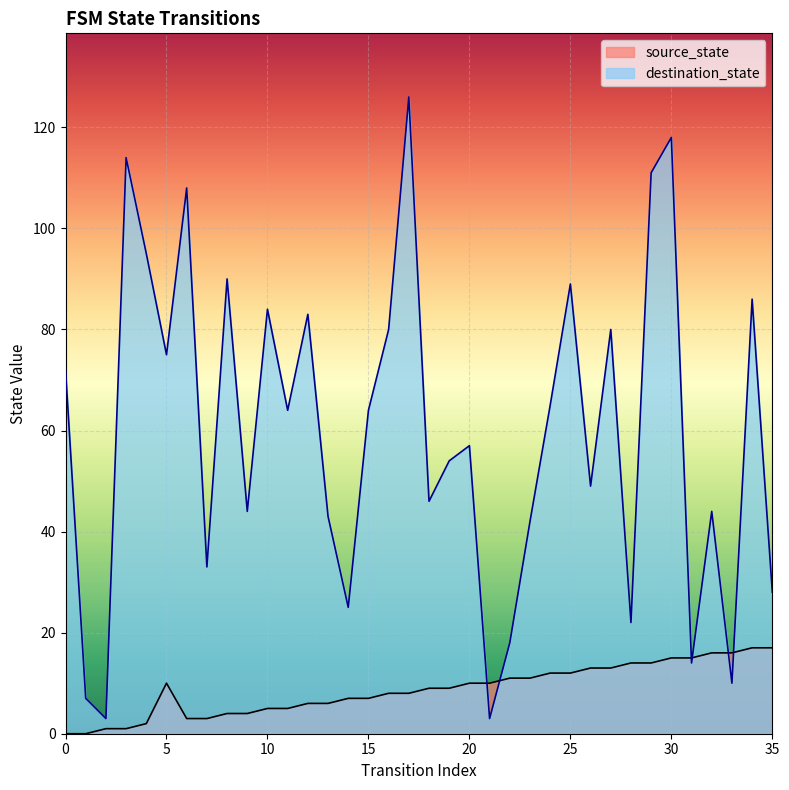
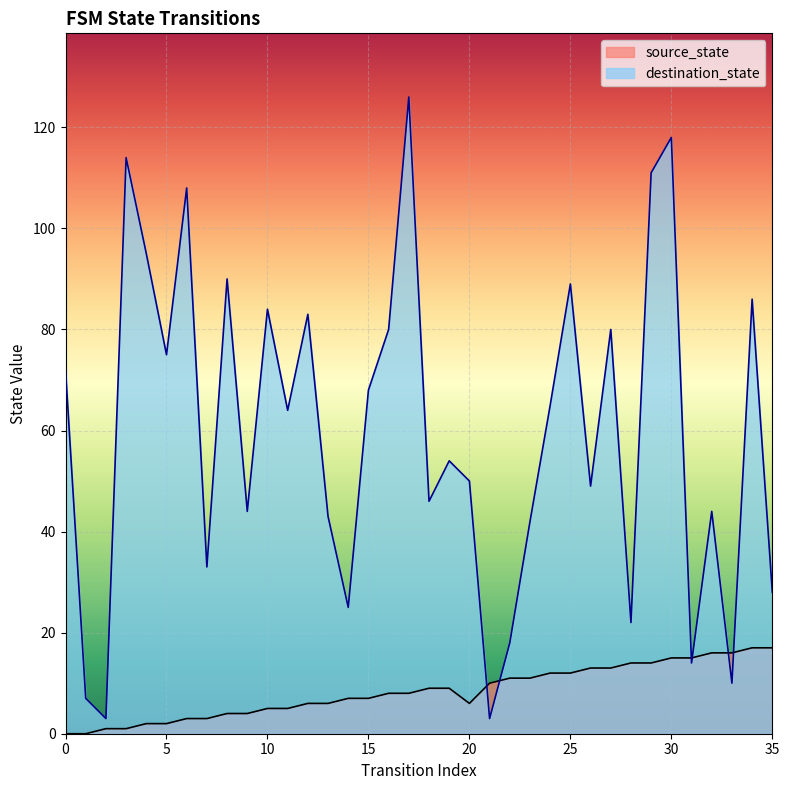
  {
    "source_state": {
      "0": 0,
-     "5": 10,
+     "5": 2,
      "10": 5,
      "15": 7,
-     "20": 10,
+     "20": 6,
      "25": 12,
      "30": 15,
      "35": 17
    },
    "destination_state": {
      "0": 72,
      "5": 75,
      "10": 84,
-     "15": 64,
-     "20": 57,
+     "15": 68,
+     "20": 50,
      "25": 89,
      "30": 118,
      "35": 28
    }
  }
